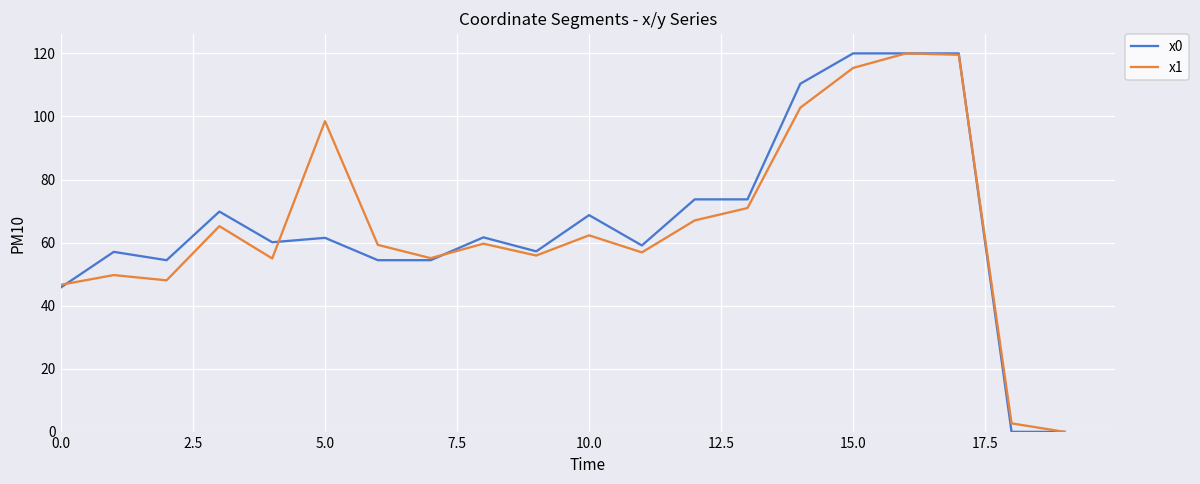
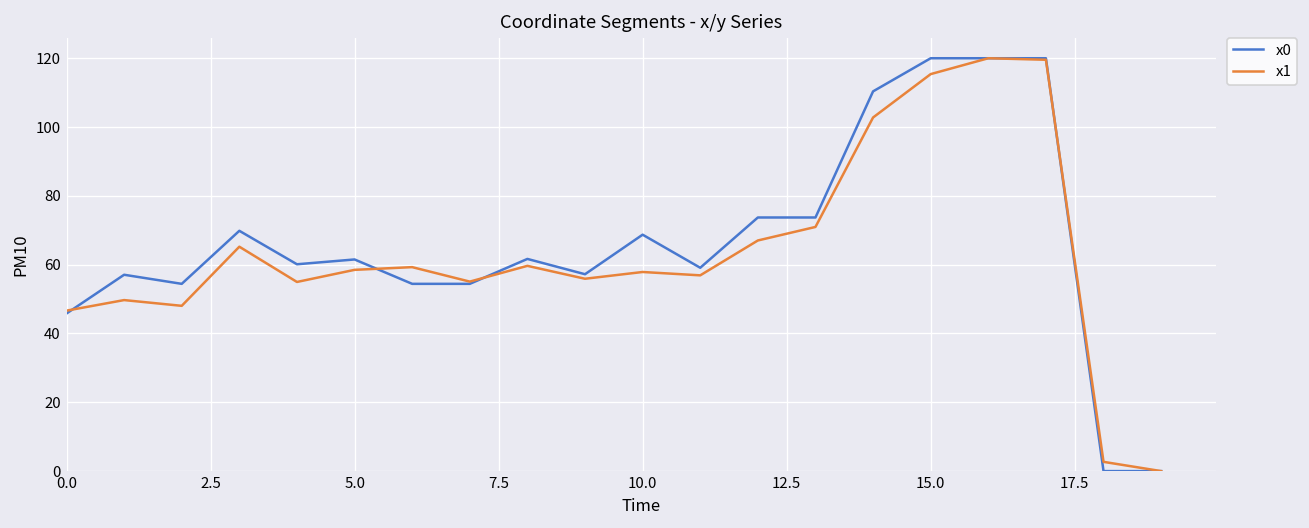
  {
    "x0": {
      "5.0": 62,
      "10.0": 69,
      "15.0": 120
    },
    "x1": {
-     "5.0": 99,
-     "10.0": 62,
+     "5.0": 58,
+     "10.0": 58,
      "15.0": 115
    }
  }
